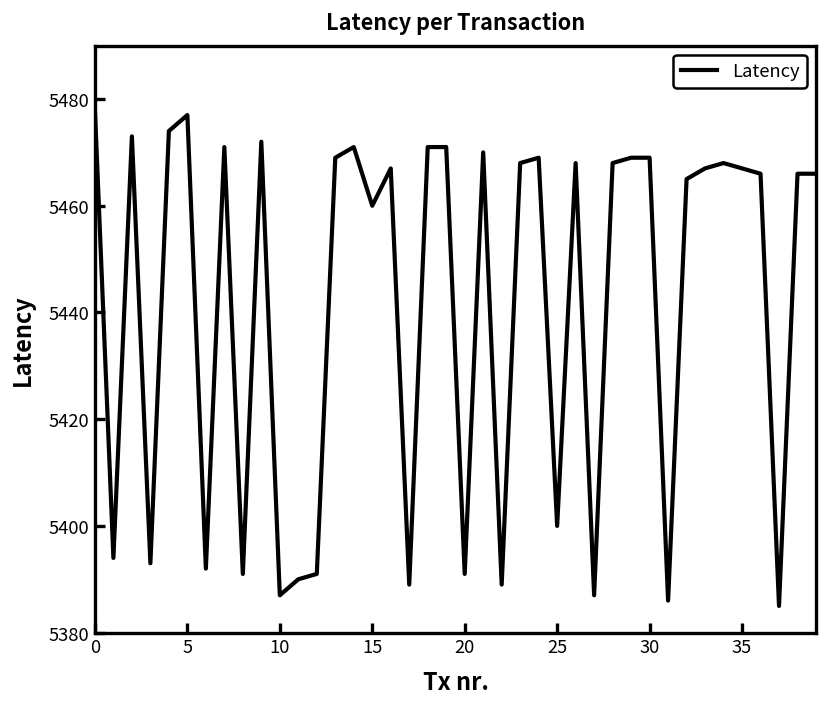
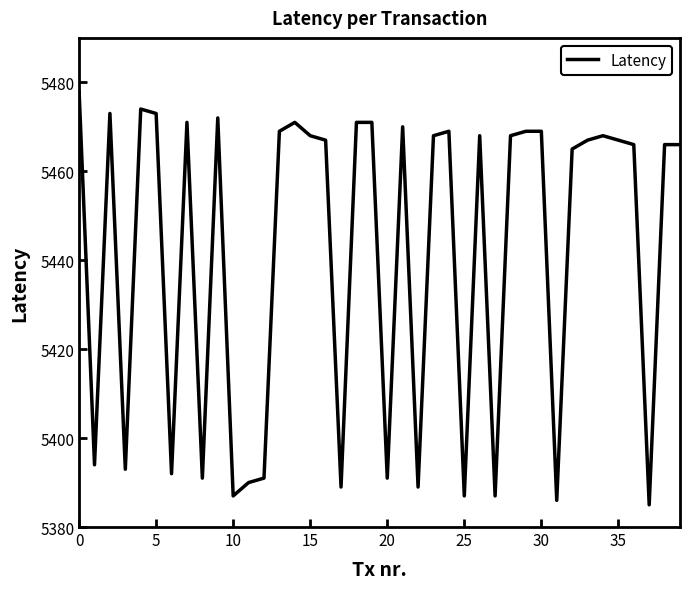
  {
    "0": 5478,
-   "5": 5477,
+   "5": 5473,
    "10": 5387,
-   "15": 5460,
+   "15": 5468,
    "20": 5391,
-   "25": 5400,
+   "25": 5387,
    "30": 5469,
    "35": 5467
  }
